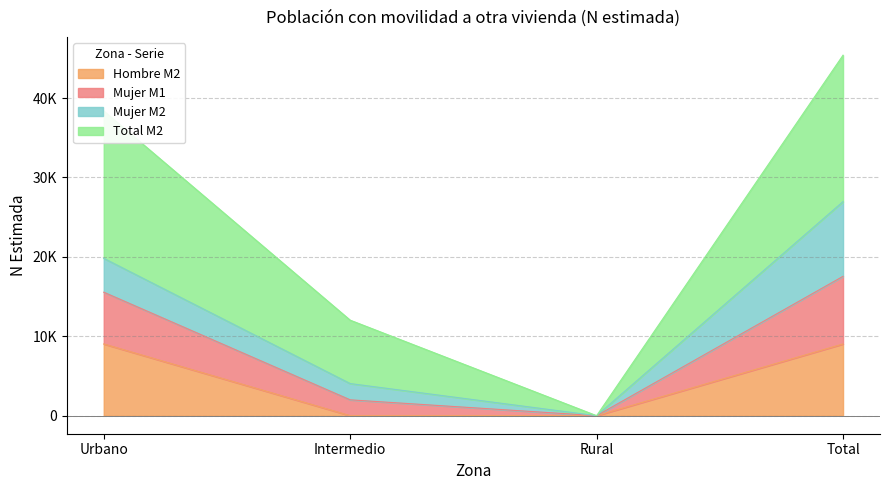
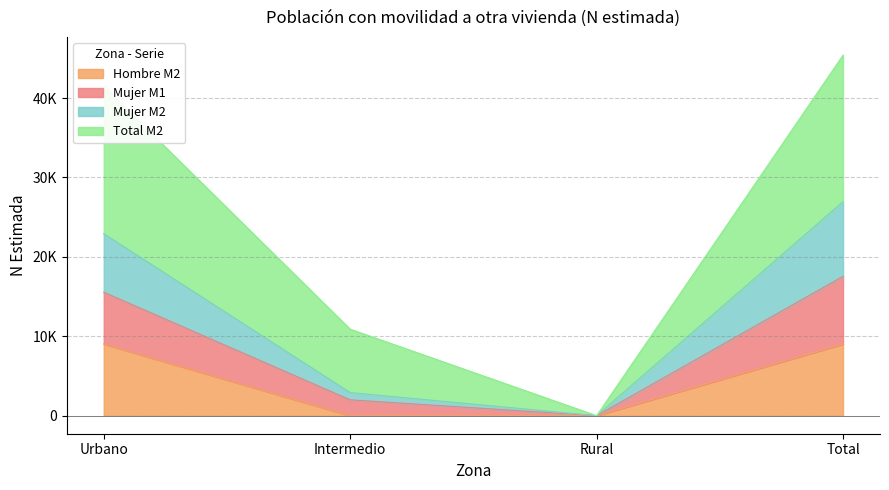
  {
    "Mujer M2": {
-     "Urbano": 4000,
-     "Intermedio": 2000,
+     "Urbano": 7000,
+     "Intermedio": 1000,
      "Total": 9000
    },
    "Total M2": {
      "Intermedio": 8000,
      "Total": 18000
    }
  }
